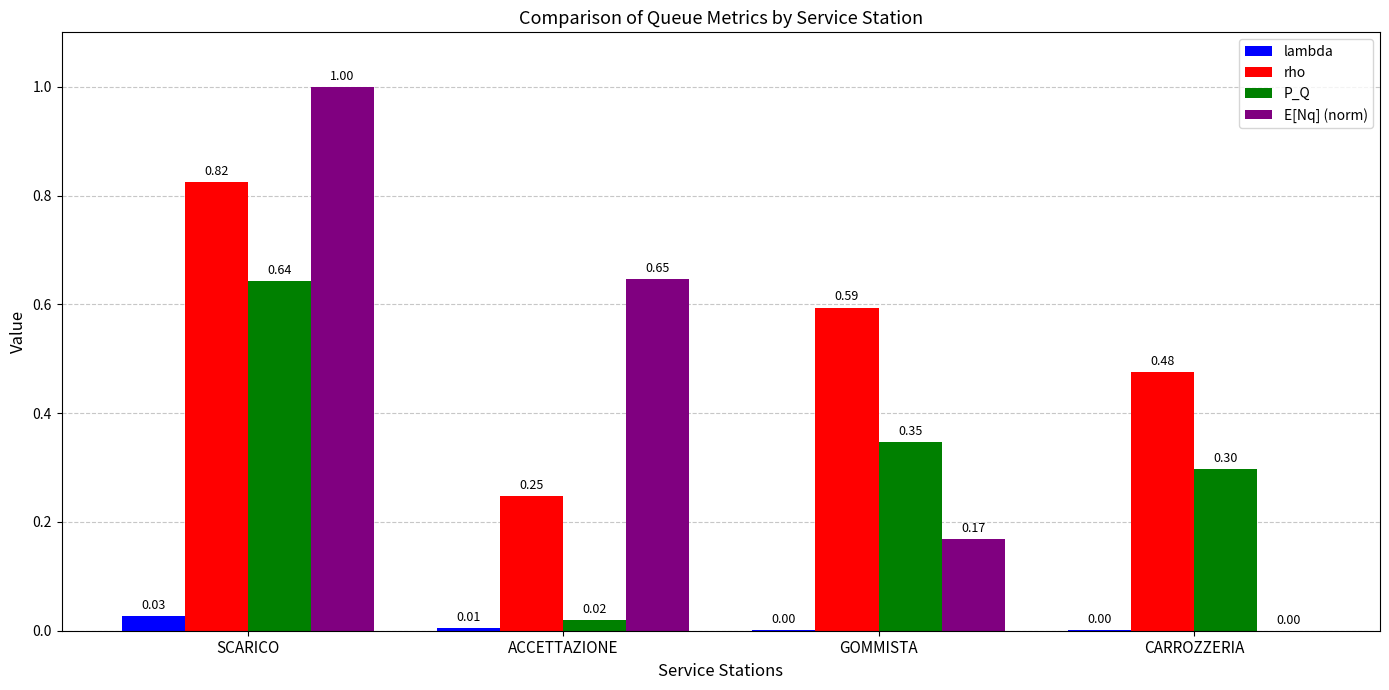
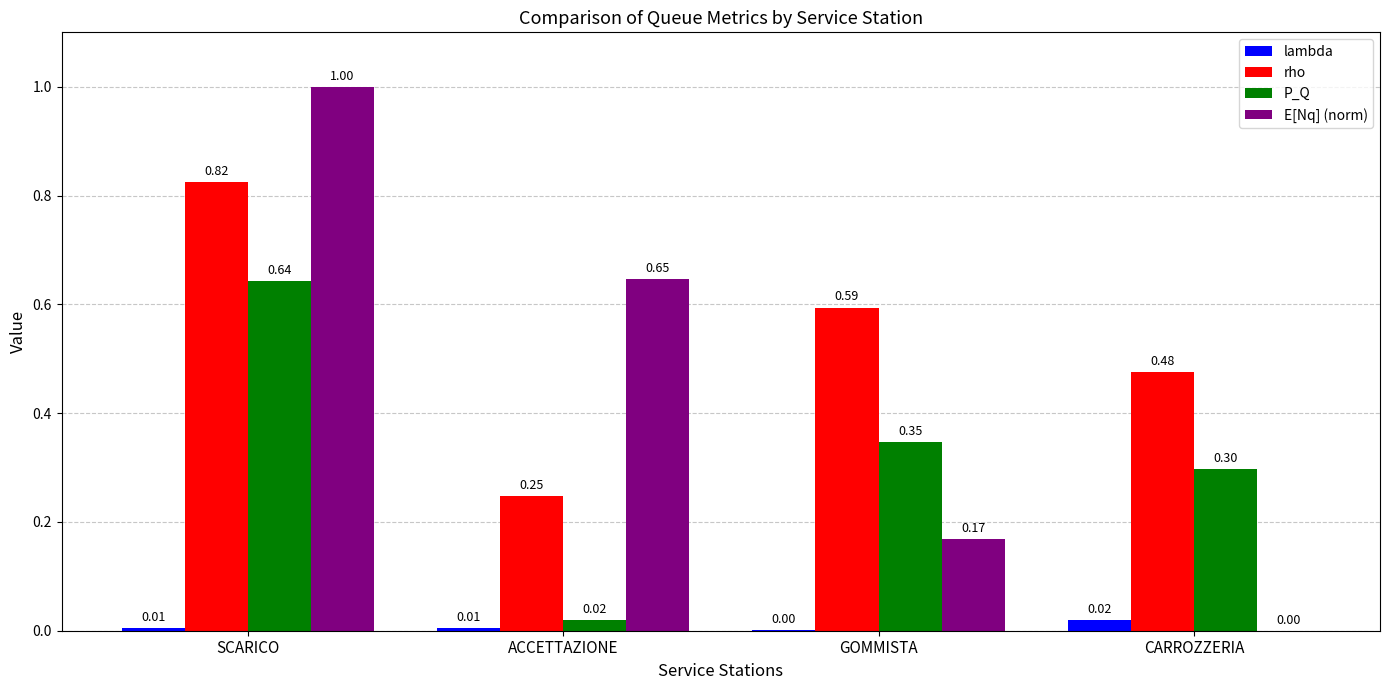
  {
    "lambda": {
-     "SCARICO": 0.03,
+     "SCARICO": 0.01,
      "ACCETTAZIONE": 0.01,
      "GOMMISTA": 0.00,
-     "CARROZZERIA": 0.00
+     "CARROZZERIA": 0.02
    },
    "rho": {
      "SCARICO": 0.82,
      "ACCETTAZIONE": 0.25,
      "GOMMISTA": 0.59,
      "CARROZZERIA": 0.48
    },
    "P_Q": {
      "SCARICO": 0.64,
      "ACCETTAZIONE": 0.02,
      "GOMMISTA": 0.35,
      "CARROZZERIA": 0.30
    },
    "E[Nq] (norm)": {
      "SCARICO": 1.00,
      "ACCETTAZIONE": 0.65,
      "GOMMISTA": 0.17,
      "CARROZZERIA": 0.00
    }
  }
